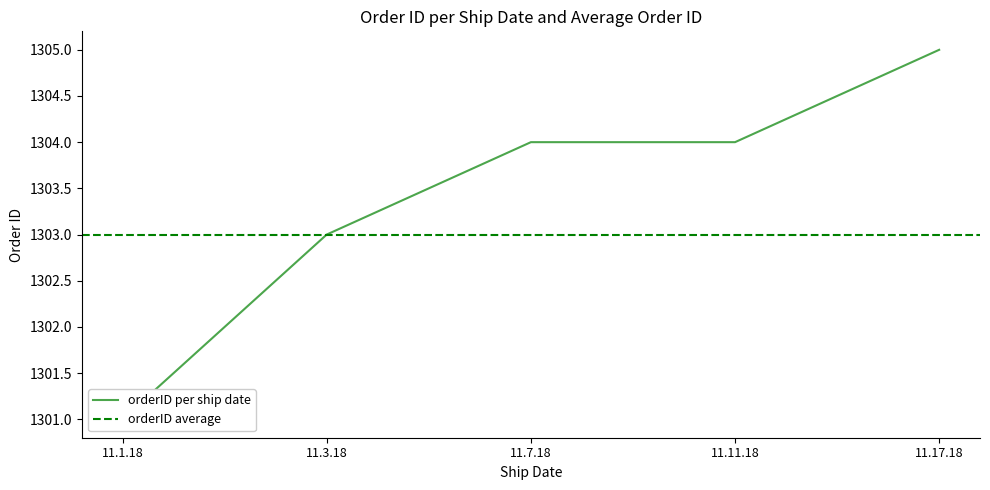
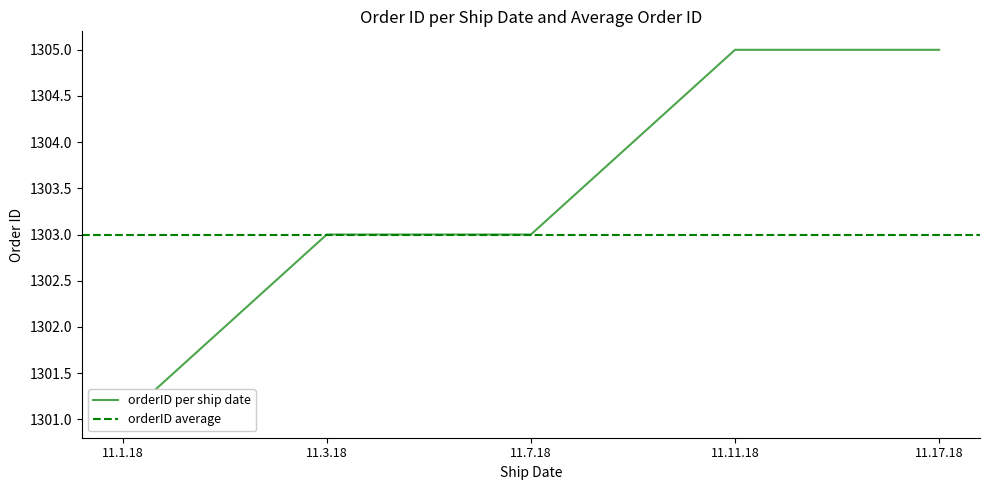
  {
    "11.3.18": 1303,
-   "11.7.18": 1304,
-   "11.11.18": 1304,
+   "11.7.18": 1303,
+   "11.11.18": 1305,
    "11.17.18": 1305
  }
